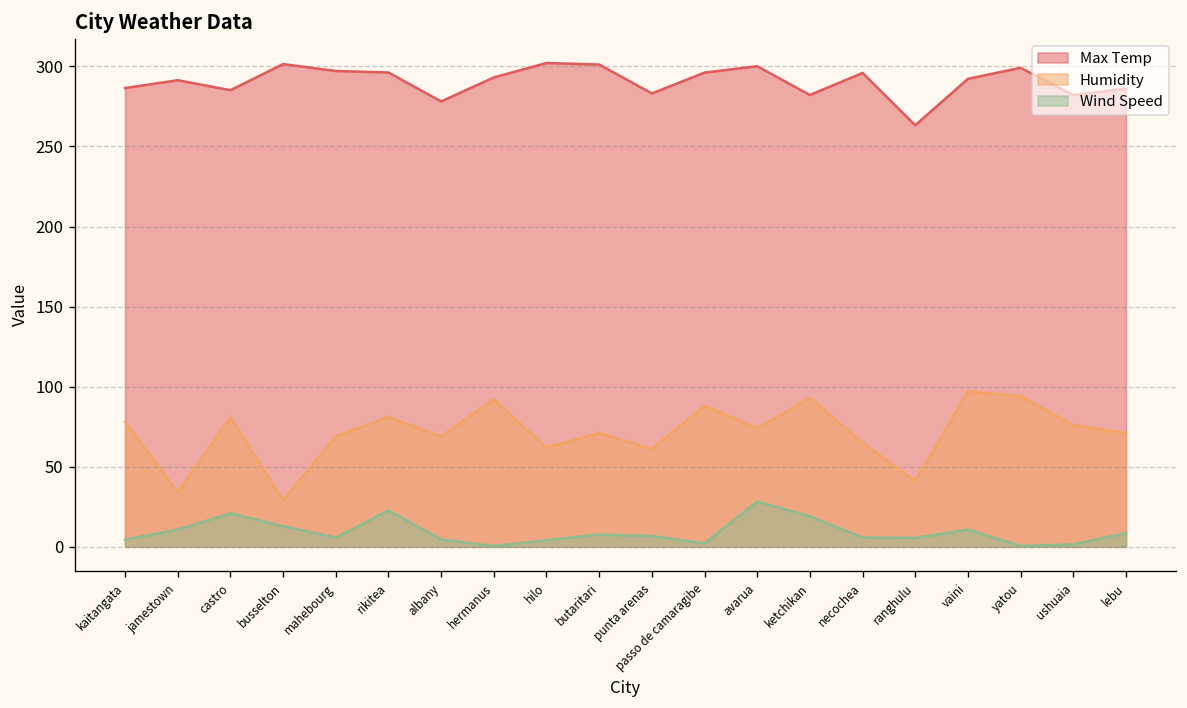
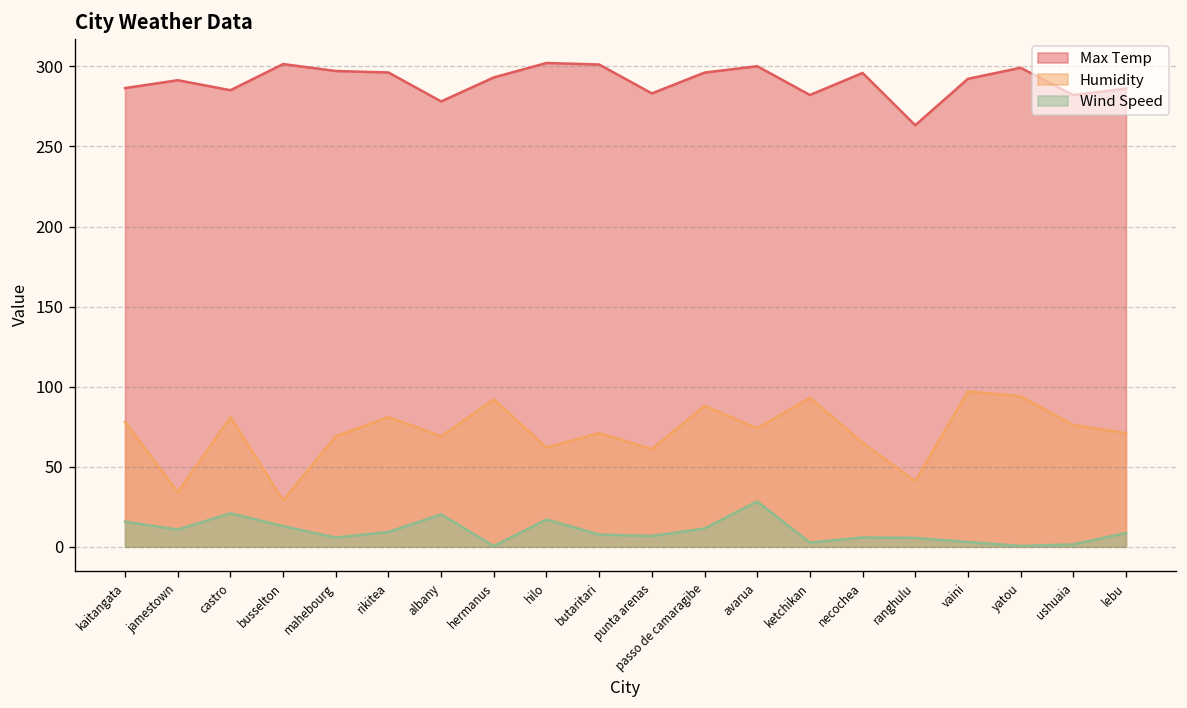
  {
    "Wind Speed": {
-     "kaitangata": 4,
+     "kaitangata": 16,
      "jamestown": 11,
      "castro": 21,
      "busselton": 13,
      "mahebourg": 6,
-     "rikitea": 23,
-     "albany": 5,
+     "rikitea": 9,
+     "albany": 20,
      "hermanus": 0,
-     "hilo": 4,
+     "hilo": 17,
      "butaritari": 8,
      "punta arenas": 7,
-     "passo de camaragibe": 2,
+     "passo de camaragibe": 11,
      "avarua": 28,
-     "ketchikan": 19,
+     "ketchikan": 3,
      "necochea": 6,
      "ranghulu": 6,
-     "vaini": 11,
+     "vaini": 3,
      "yatou": 1,
      "ushuaia": 1,
      "lebu": 9
    }
  }
